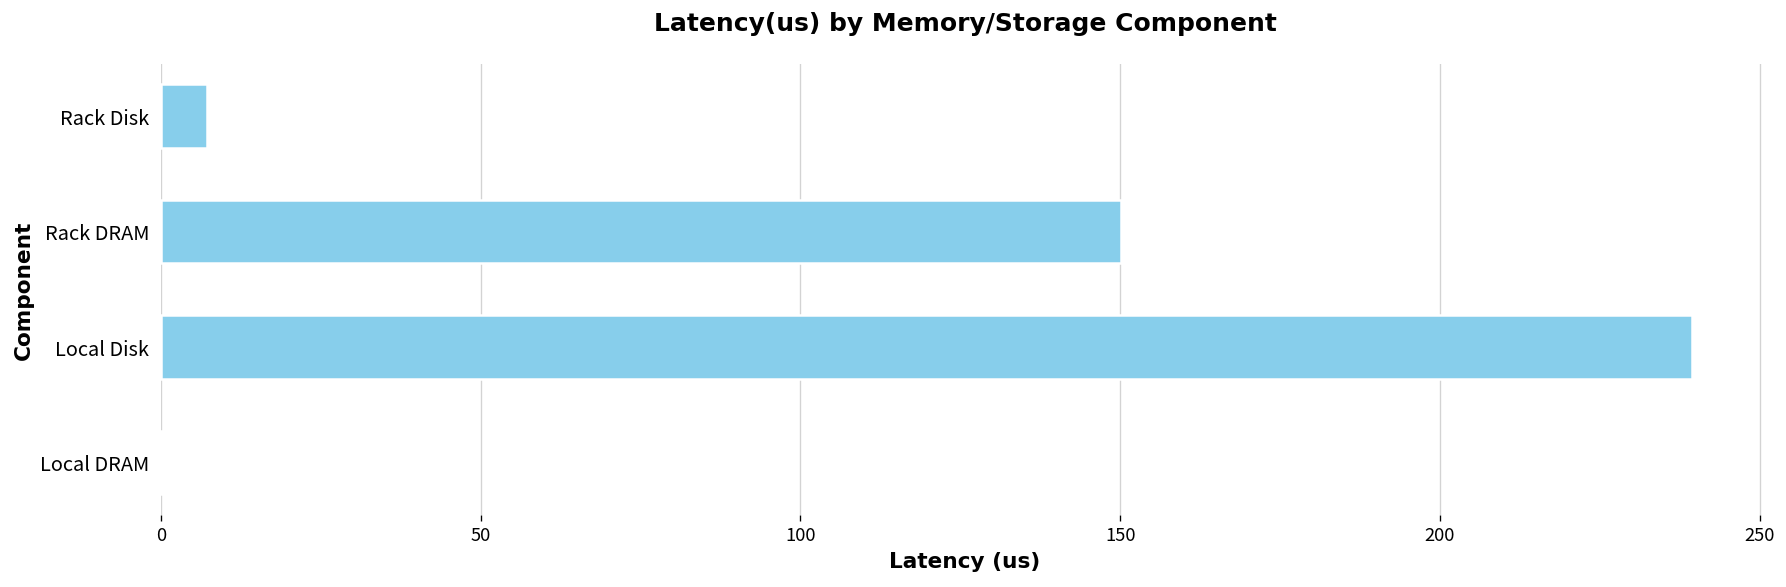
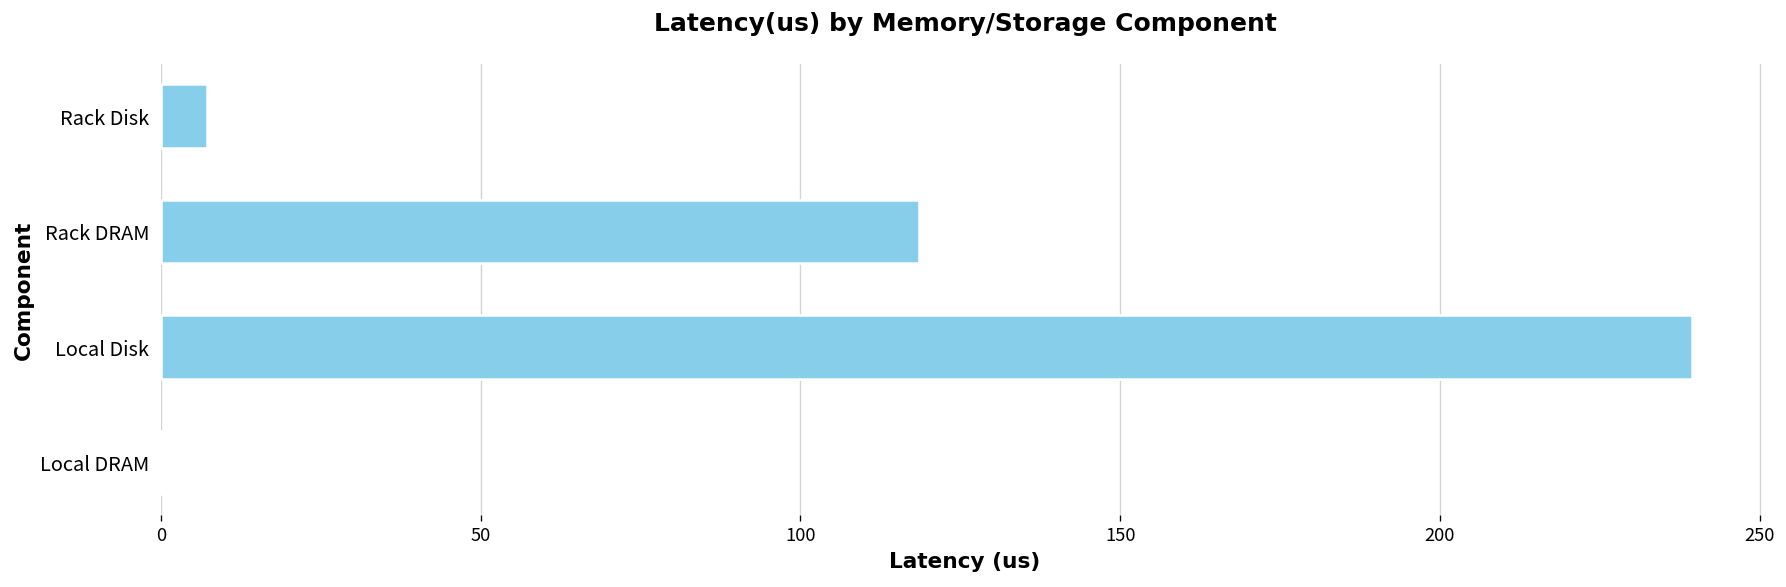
  {
    "Rack Disk": 7,
-   "Rack DRAM": 150,
+   "Rack DRAM": 119,
    "Local Disk": 240
  }
